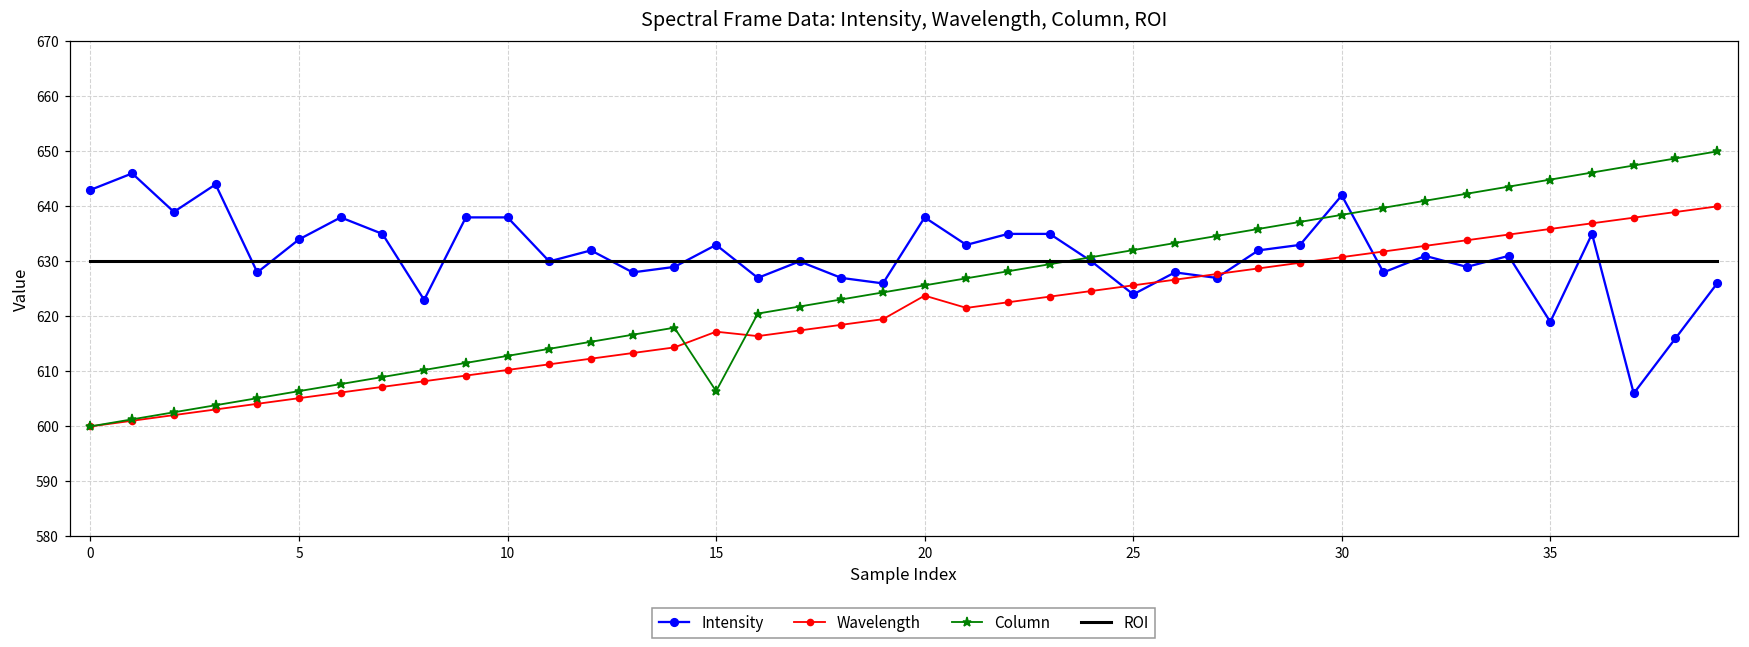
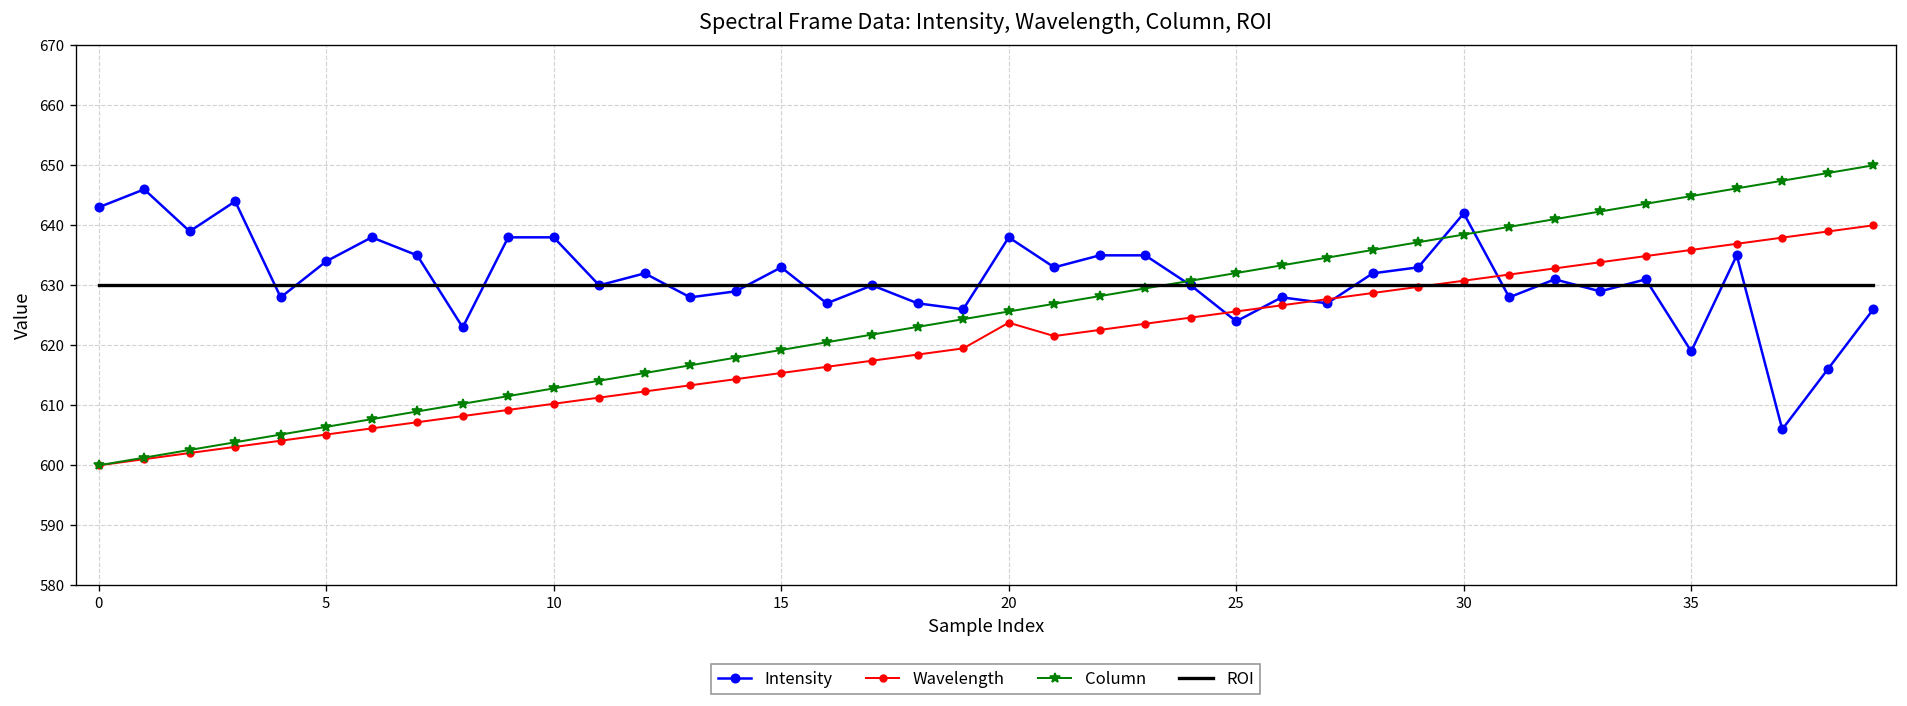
  {
    "Intensity": {
      "0": 643,
      "5": 634,
      "10": 638,
      "15": 633,
      "20": 638,
      "25": 624,
      "30": 642,
      "35": 619
    },
    "Wavelength": {
      "5": 605,
      "10": 610,
-     "15": 617,
+     "15": 615,
      "20": 624,
      "25": 626,
      "30": 631,
      "35": 636
    },
    "Column": {
      "5": 606,
      "10": 613,
-     "15": 606,
+     "15": 619,
      "20": 626,
      "25": 632,
      "30": 638,
      "35": 645
    },
    "ROI": {
      "0": 630,
      "5": 630,
      "10": 630,
      "15": 630,
      "20": 630,
      "25": 630,
      "30": 630,
      "35": 630
    }
  }
